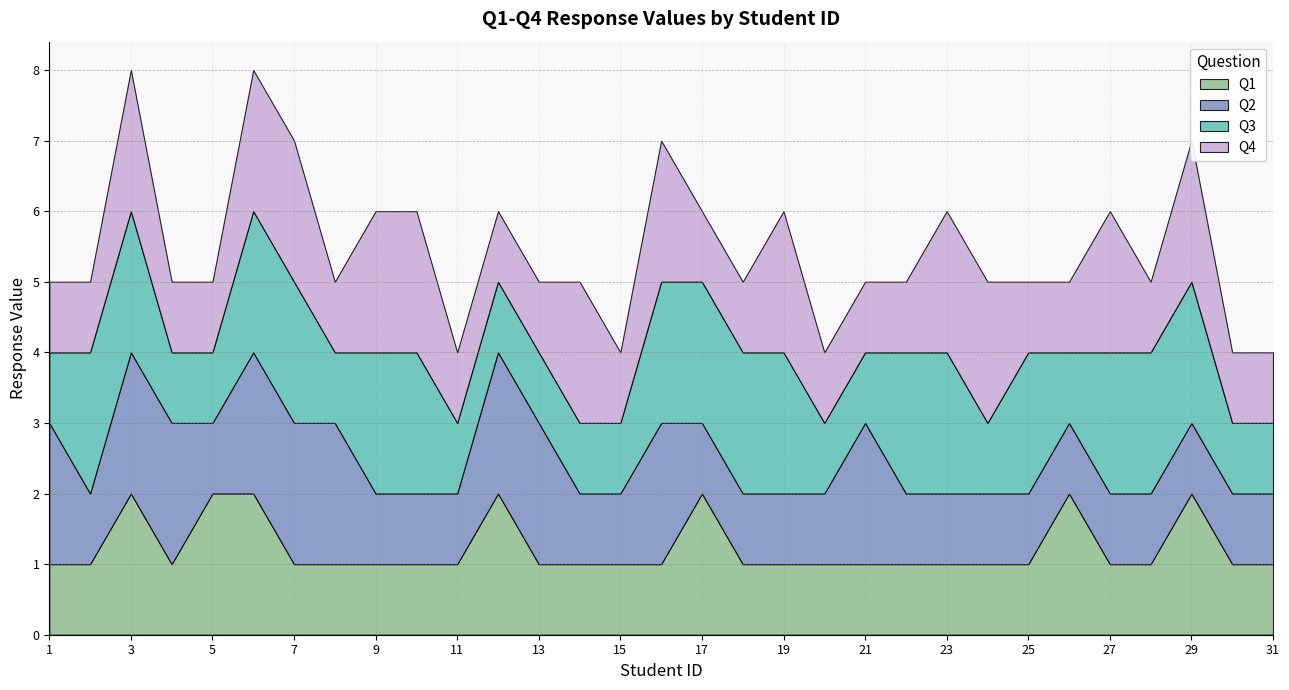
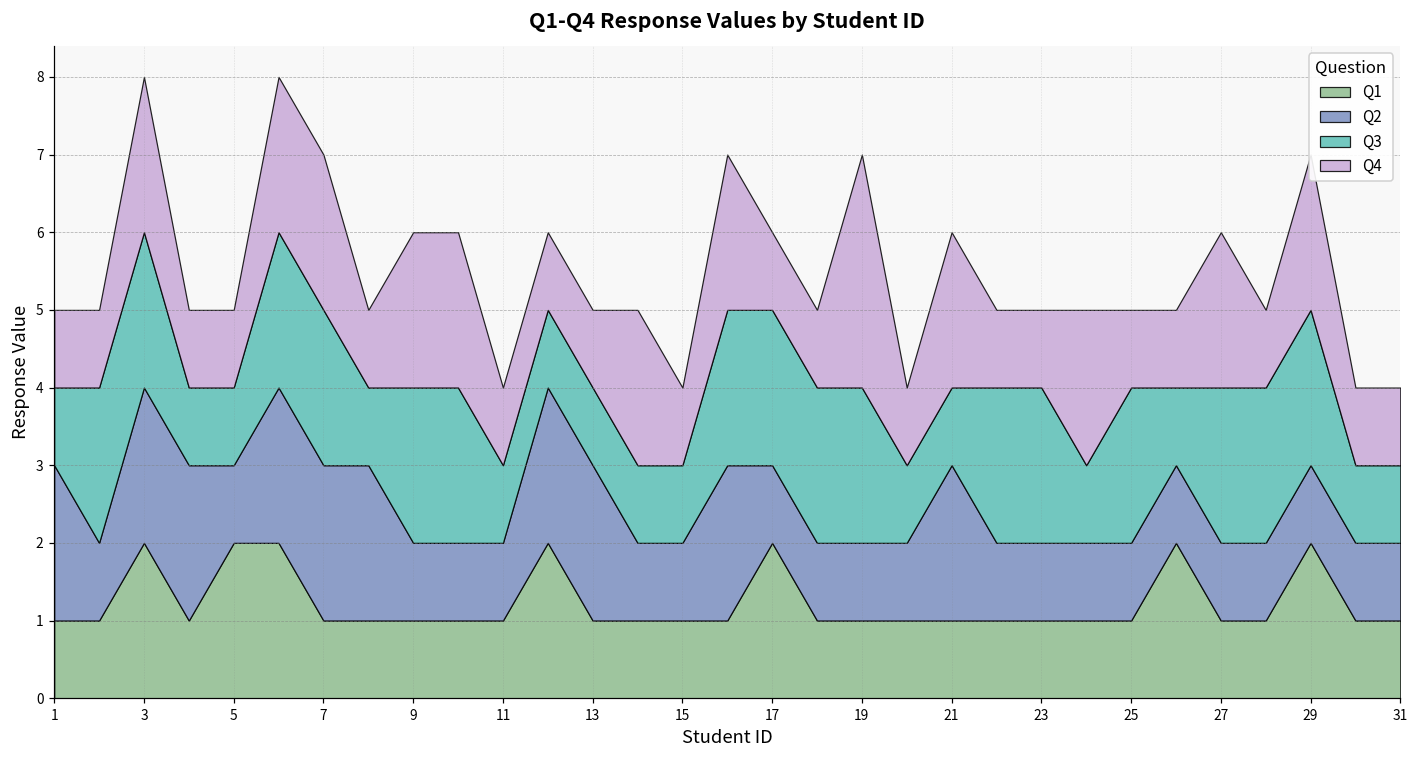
  {
    "Q1": {
      "1": 1,
      "3": 2,
      "5": 2,
      "7": 1,
      "9": 1,
      "11": 1,
      "13": 1,
      "15": 1,
      "17": 2,
      "19": 1,
      "21": 1,
      "23": 1,
      "25": 1,
      "27": 1,
      "29": 2,
      "31": 1
    },
    "Q4": {
-     "19": 2,
-     "21": 1,
-     "23": 2
+     "19": 3,
+     "21": 2,
+     "23": 1
    }
  }
